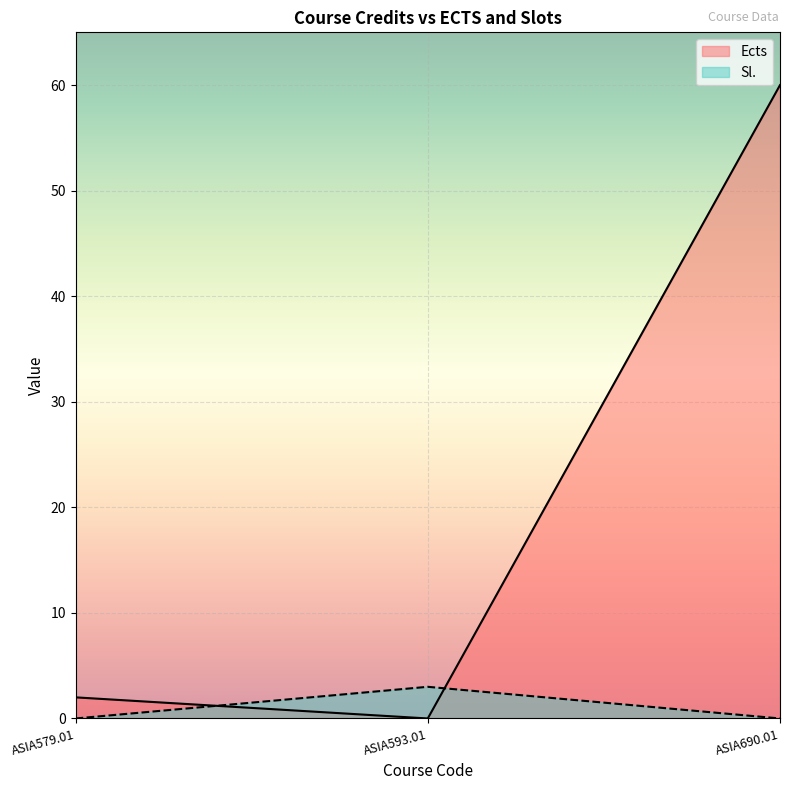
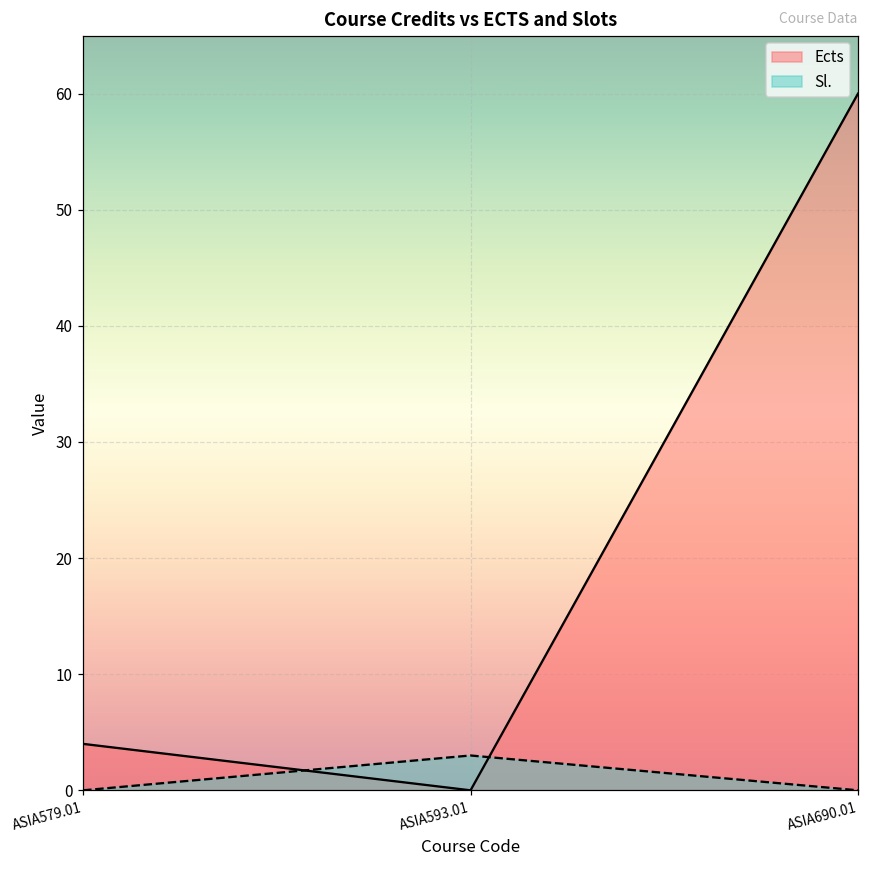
  {
    "Ects": {
-     "ASIA579.01": 2,
+     "ASIA579.01": 4,
      "ASIA593.01": 0,
      "ASIA690.01": 60
    },
    "Sl.": {
      "ASIA579.01": 0,
      "ASIA593.01": 3,
      "ASIA690.01": 0
    }
  }
